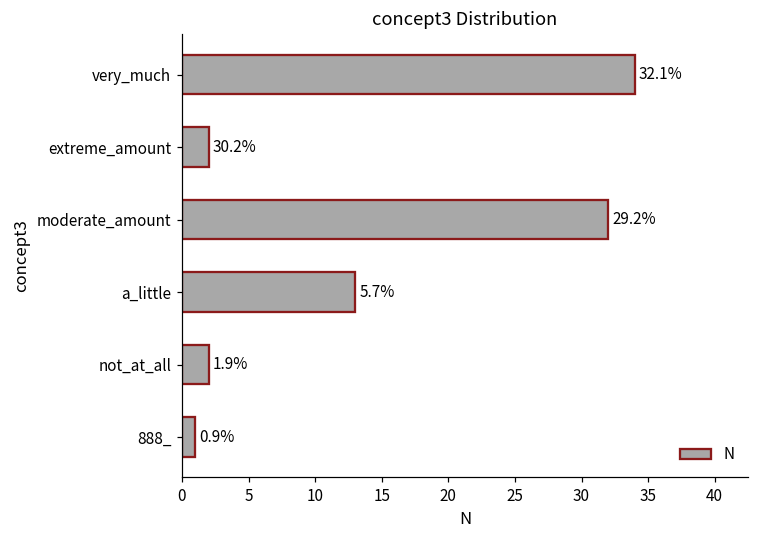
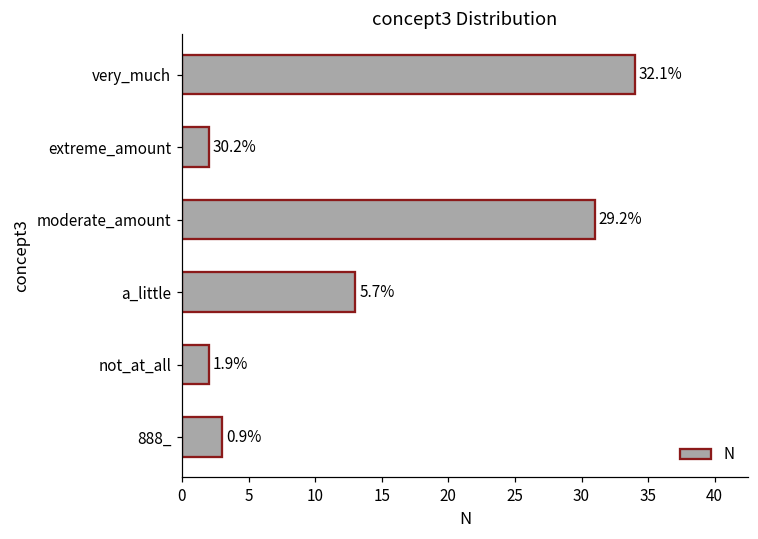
  {
-   "moderate_amount": 32,
-   "888_": 1
+   "moderate_amount": 31,
+   "888_": 3
  }
